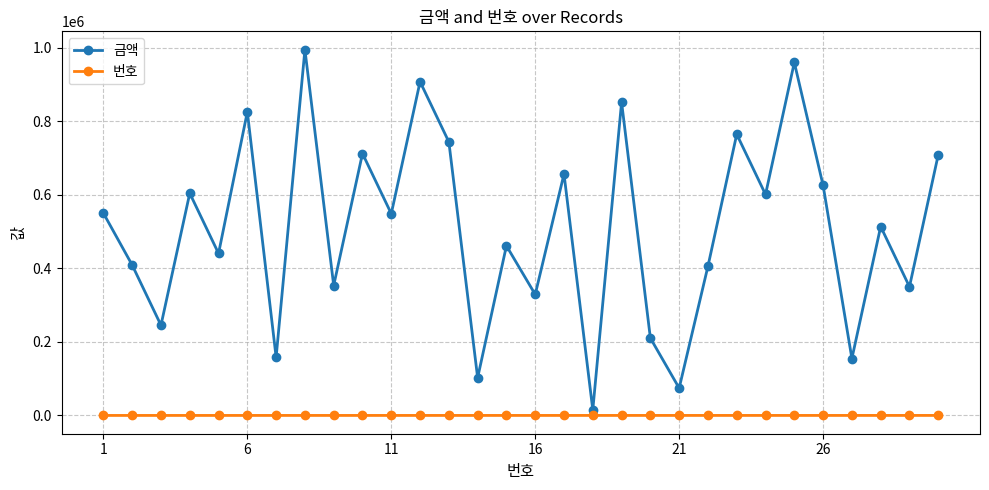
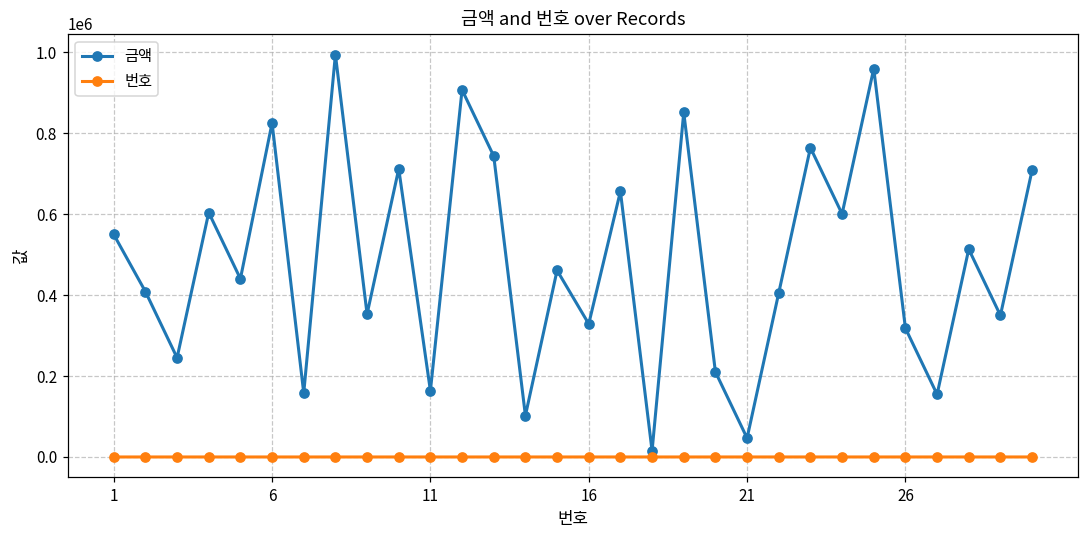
  {
    "금액": {
      "1": 550000,
      "6": 830000,
-     "11": 550000,
+     "11": 160000,
      "16": 330000,
-     "21": 70000,
-     "26": 630000
+     "21": 50000,
+     "26": 320000
    },
    "번호": {
      "1": 0,
      "6": 0,
      "11": 0,
      "16": 0,
      "21": 0,
      "26": 0
    }
  }
